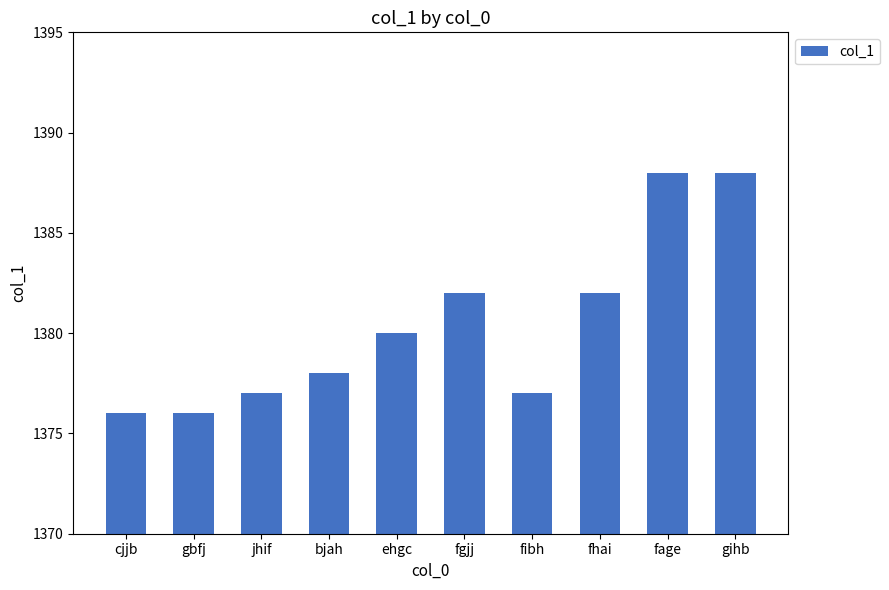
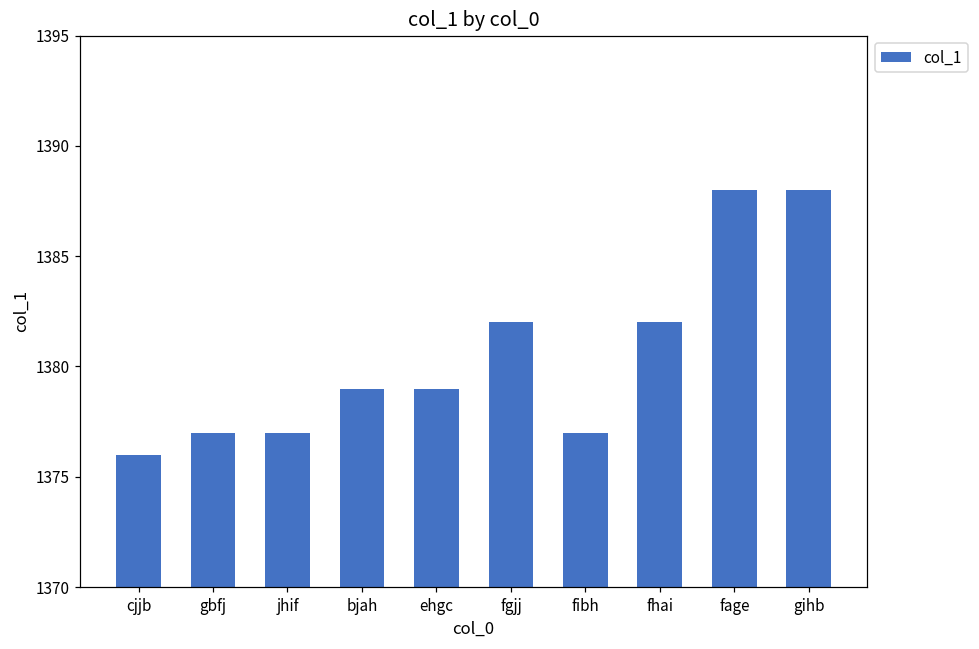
  {
    "cjjb": 1376,
-   "gbfj": 1376,
+   "gbfj": 1377,
    "jhif": 1377,
-   "bjah": 1378,
-   "ehgc": 1380,
+   "bjah": 1379,
+   "ehgc": 1379,
    "fgjj": 1382,
    "fibh": 1377,
    "fhai": 1382,
    "fage": 1388,
    "gihb": 1388
  }
